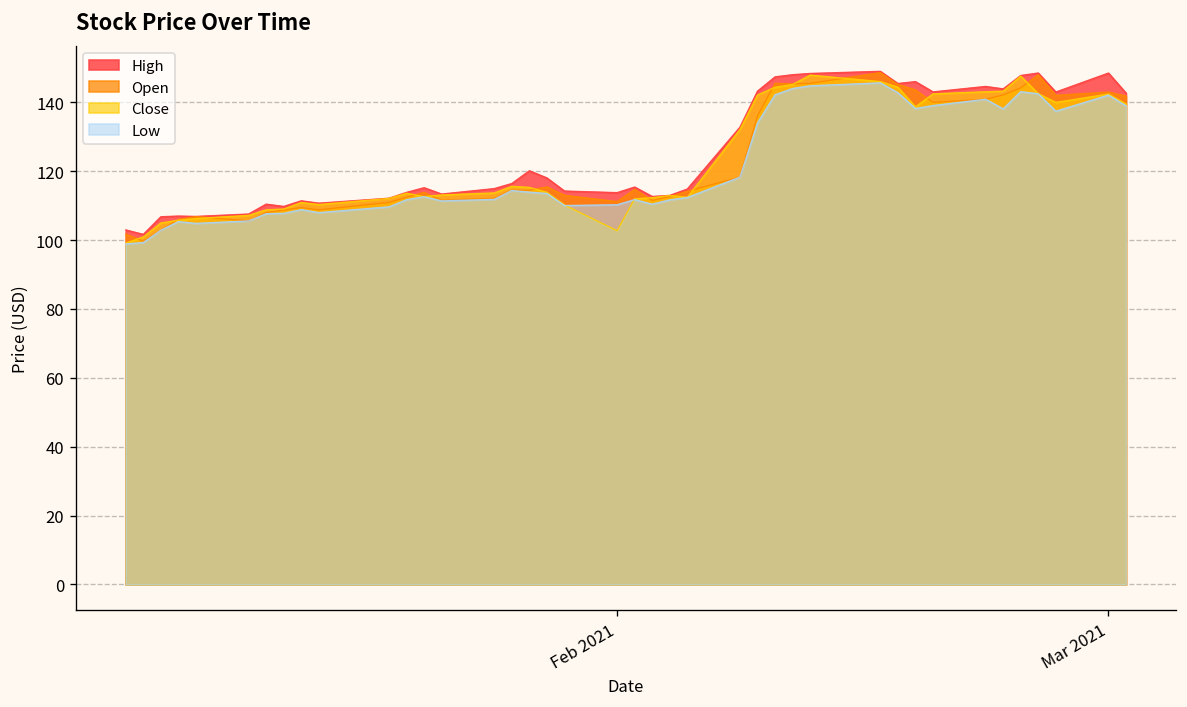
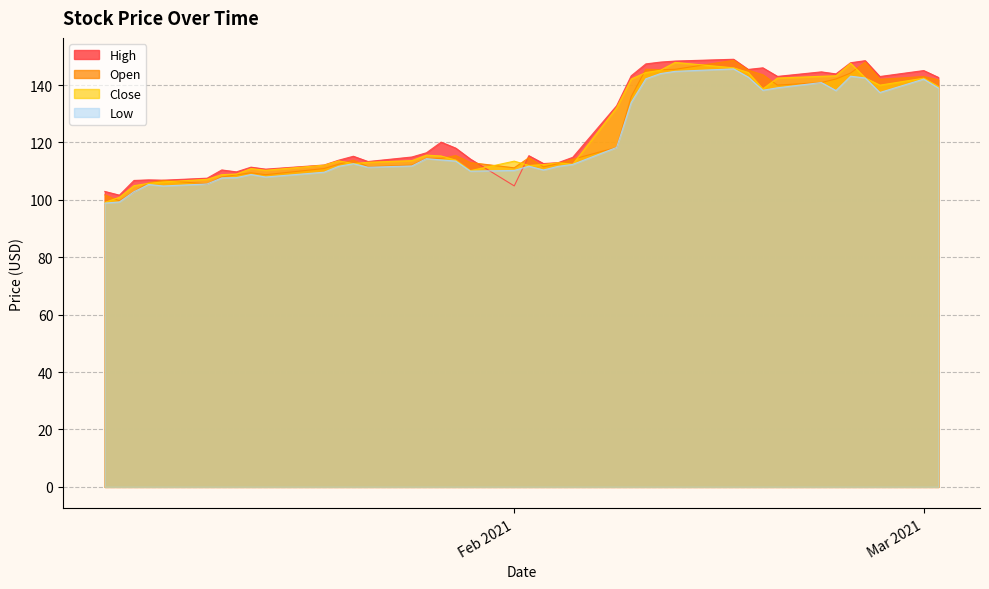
  {
    "High": {
-     "Feb 2021": 114,
-     "Mar 2021": 148
+     "Feb 2021": 105,
+     "Mar 2021": 145
    },
    "Open": {
      "Feb 2021": 111
    },
    "Close": {
-     "Feb 2021": 103
+     "Feb 2021": 114
    },
    "Low": {
      "Feb 2021": 110
    }
  }
